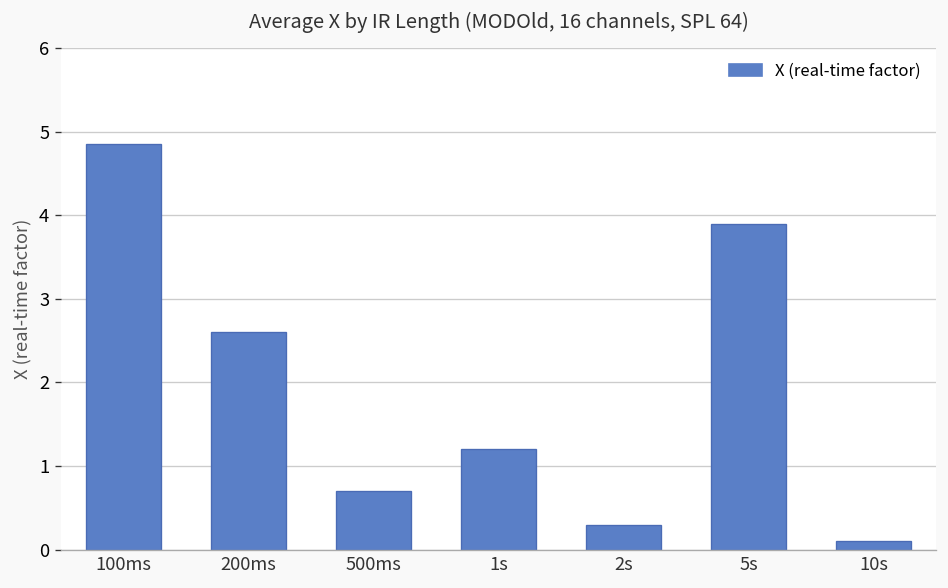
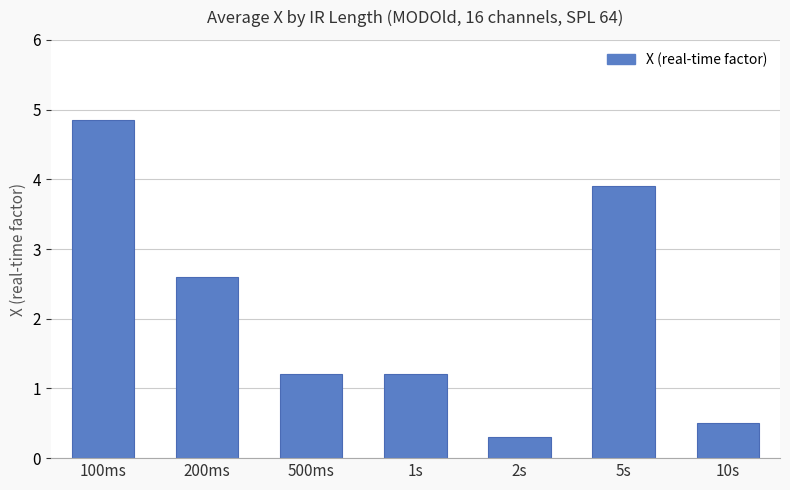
  {
    "100ms": 4.9,
    "200ms": 2.6,
-   "500ms": 0.7,
+   "500ms": 1.2,
    "1s": 1.2,
    "2s": 0.3,
    "5s": 3.9,
-   "10s": 0.1
+   "10s": 0.5
  }
